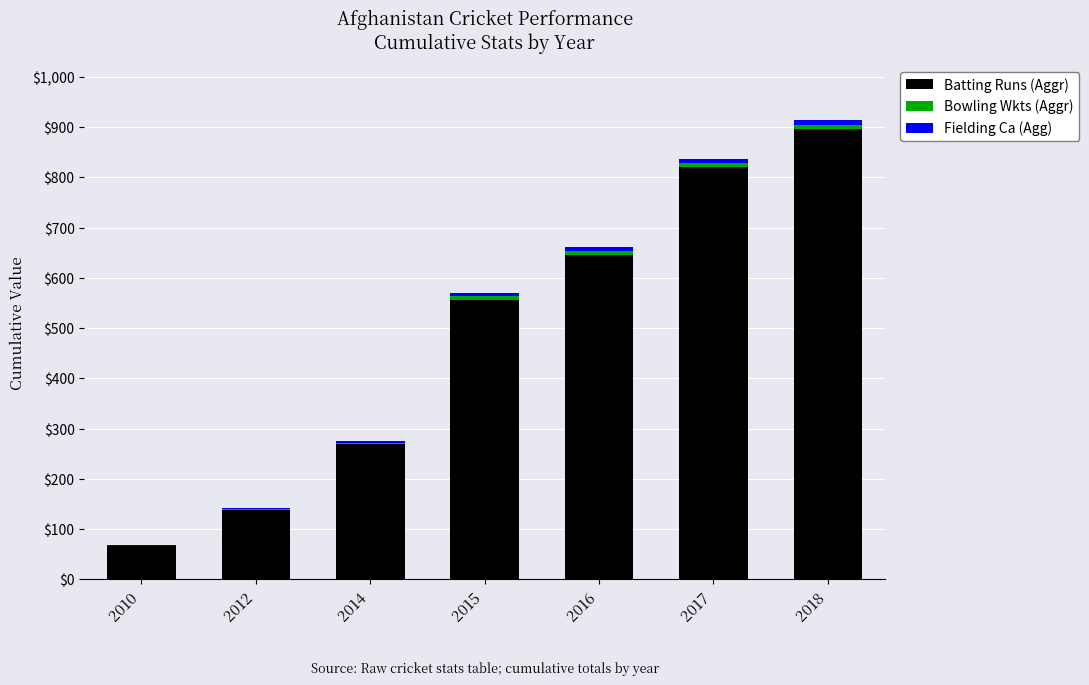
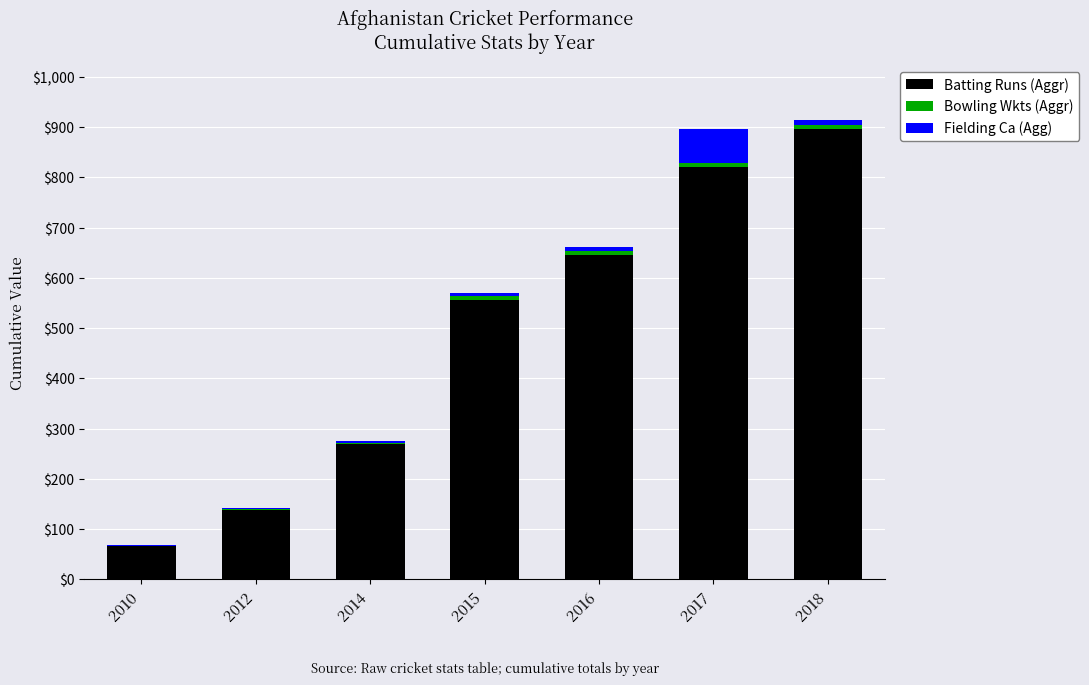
  {
    "Batting Runs (Aggr)": {
      "2010": "$70",
      "2012": "$140",
      "2014": "$270",
      "2015": "$560",
      "2016": "$650",
      "2017": "$820",
      "2018": "$900"
    },
    "Bowling Wkts (Aggr)": {
      "2010": "$0",
      "2015": "$10",
      "2016": "$10",
      "2017": "$10",
      "2018": "$10"
    },
    "Fielding Ca (Agg)": {
      "2015": "$10",
      "2016": "$10",
-     "2017": "$10",
+     "2017": "$70",
      "2018": "$10"
    }
  }
